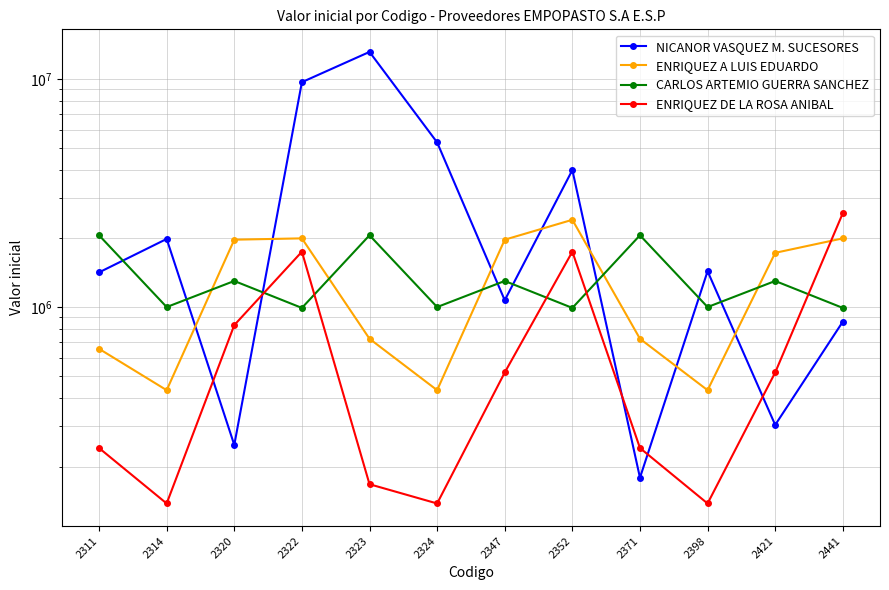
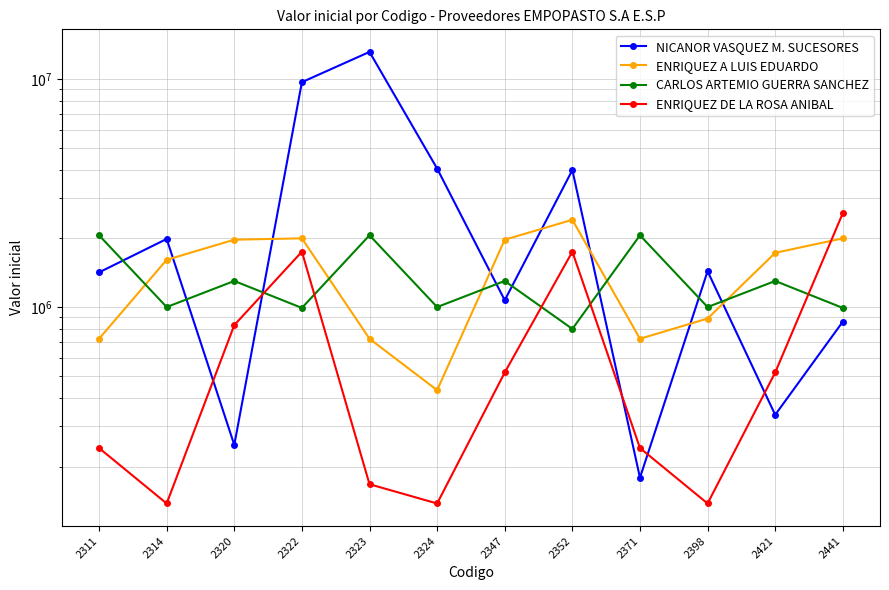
  {
    "NICANOR VASQUEZ M. SUCESORES": {
      "2311": 1400000,
      "2314": 2000000,
      "2320": 250000,
      "2322": 9700000,
      "2323": 13000000,
-     "2324": 5300000,
+     "2324": 4000000,
      "2347": 1100000,
      "2352": 4000000,
      "2371": 180000,
      "2398": 1400000,
-     "2421": 300000,
+     "2421": 340000,
      "2441": 860000
    },
    "ENRIQUEZ A LUIS EDUARDO": {
-     "2311": 660000,
-     "2314": 430000,
+     "2311": 730000,
+     "2314": 1600000,
      "2320": 2000000,
      "2322": 2000000,
      "2323": 730000,
      "2324": 430000,
      "2347": 2000000,
      "2352": 2400000,
      "2371": 730000,
-     "2398": 430000,
+     "2398": 890000,
      "2421": 1700000,
      "2441": 2000000
    },
    "CARLOS ARTEMIO GUERRA SANCHEZ": {
      "2311": 2100000,
      "2314": 1000000,
      "2320": 1300000,
      "2322": 1000000,
      "2323": 2100000,
      "2324": 1000000,
      "2347": 1300000,
-     "2352": 1000000,
+     "2352": 800000,
      "2371": 2100000,
      "2398": 1000000,
      "2421": 1300000,
      "2441": 1000000
    },
    "ENRIQUEZ DE LA ROSA ANIBAL": {
      "2311": 240000,
      "2314": 140000,
      "2320": 830000,
      "2322": 1700000,
      "2323": 170000,
      "2324": 140000,
      "2347": 520000,
      "2352": 1700000,
      "2371": 240000,
      "2398": 140000,
      "2421": 520000,
      "2441": 2600000
    }
  }
